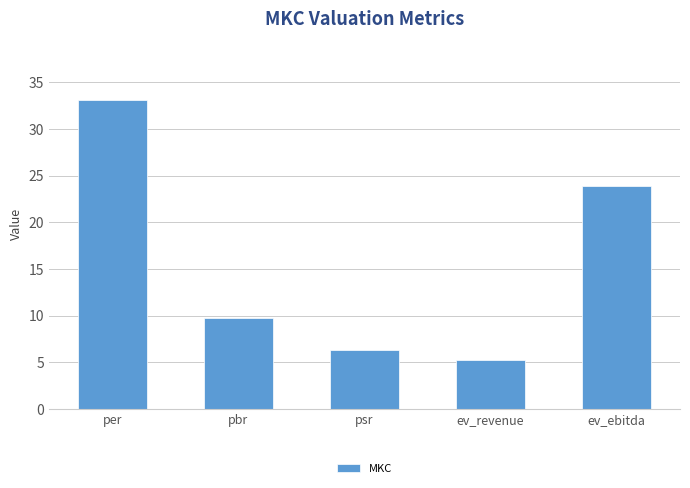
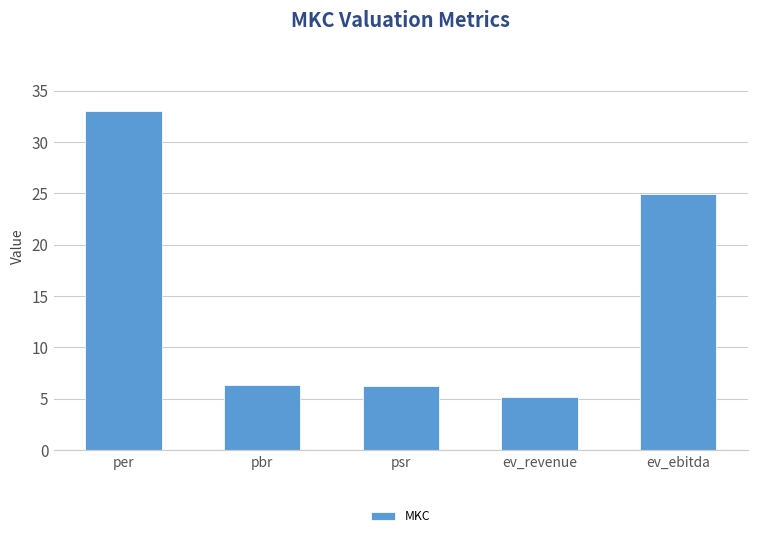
  {
    "per": 33,
-   "pbr": 10,
+   "pbr": 6,
    "psr": 6,
    "ev_revenue": 5,
-   "ev_ebitda": 24
+   "ev_ebitda": 25
  }
